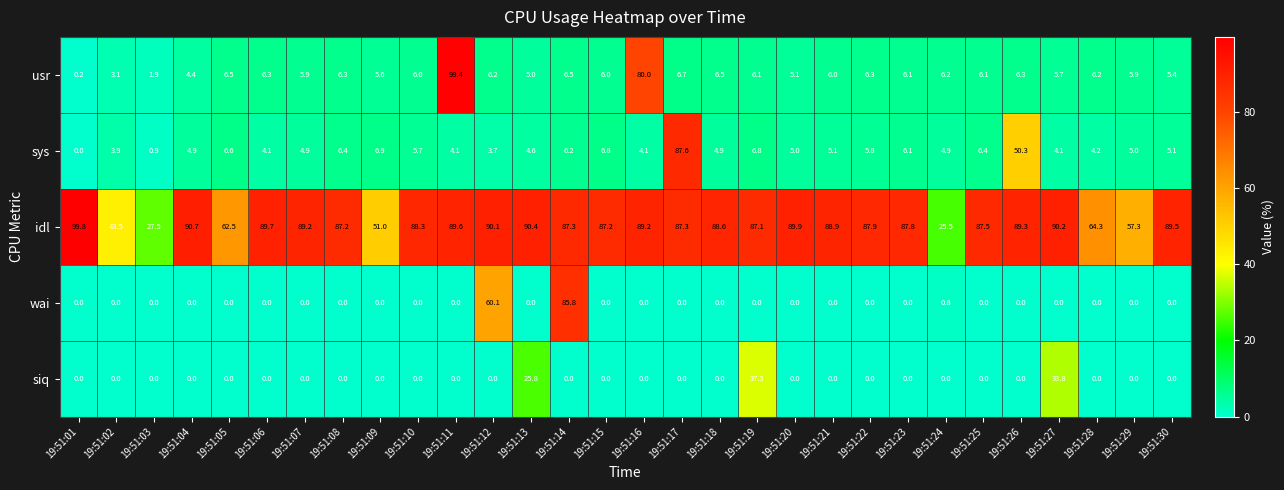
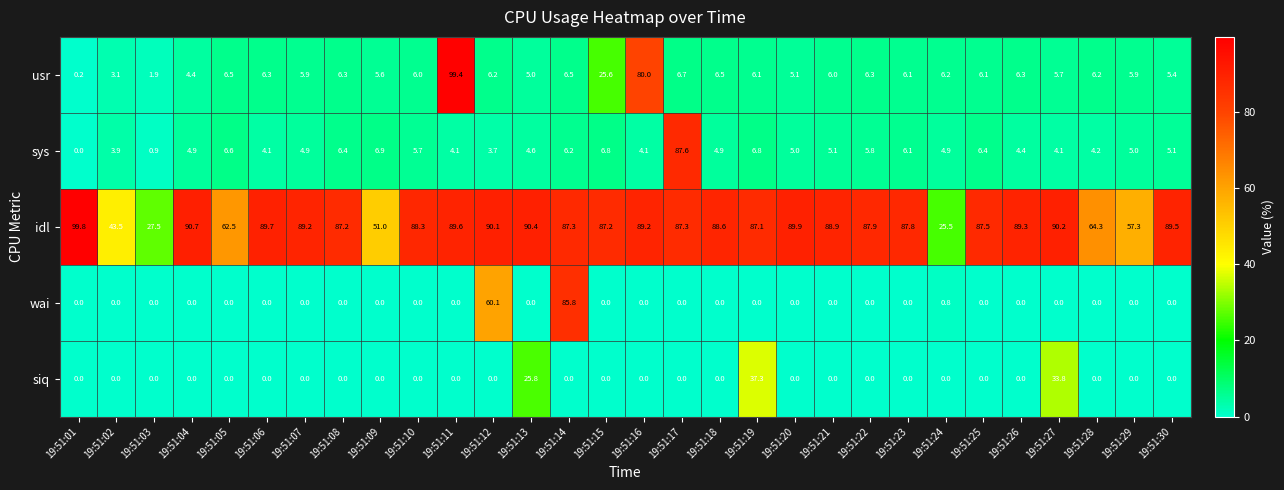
  {
    "usr": {
      "19:51:01": 0.2,
      "19:51:02": 3.1,
      "19:51:03": 1.9,
      "19:51:04": 4.4,
      "19:51:05": 6.5,
      "19:51:06": 6.3,
      "19:51:07": 5.9,
      "19:51:08": 6.3,
      "19:51:09": 5.6,
      "19:51:10": 6.0,
      "19:51:11": 99.4,
      "19:51:12": 6.2,
      "19:51:13": 5.0,
      "19:51:14": 6.5,
-     "19:51:15": 6.0,
+     "19:51:15": 25.6,
      "19:51:16": 80.0,
      "19:51:17": 6.7,
      "19:51:18": 6.5,
      "19:51:19": 6.1,
      "19:51:20": 5.1,
      "19:51:21": 6.0,
      "19:51:22": 6.3,
      "19:51:23": 6.1,
      "19:51:24": 6.2,
      "19:51:25": 6.1,
      "19:51:26": 6.3,
      "19:51:27": 5.7,
      "19:51:28": 6.2,
      "19:51:29": 5.9,
      "19:51:30": 5.4
    },
    "sys": {
      "19:51:01": 0.0,
      "19:51:02": 3.9,
      "19:51:03": 0.9,
      "19:51:04": 4.9,
      "19:51:05": 6.6,
      "19:51:06": 4.1,
      "19:51:07": 4.9,
      "19:51:08": 6.4,
      "19:51:09": 6.9,
      "19:51:10": 5.7,
      "19:51:11": 4.1,
      "19:51:12": 3.7,
      "19:51:13": 4.6,
      "19:51:14": 6.2,
      "19:51:15": 6.8,
      "19:51:16": 4.1,
      "19:51:17": 87.6,
      "19:51:18": 4.9,
      "19:51:19": 6.8,
      "19:51:20": 5.0,
      "19:51:21": 5.1,
      "19:51:22": 5.8,
      "19:51:23": 6.1,
      "19:51:24": 4.9,
      "19:51:25": 6.4,
-     "19:51:26": 50.3,
+     "19:51:26": 4.4,
      "19:51:27": 4.1,
      "19:51:28": 4.2,
      "19:51:29": 5.0,
      "19:51:30": 5.1
    },
    "idl": {
      "19:51:01": 99.8,
      "19:51:02": 43.5,
      "19:51:03": 27.5,
      "19:51:04": 90.7,
      "19:51:05": 62.5,
      "19:51:06": 89.7,
      "19:51:07": 89.2,
      "19:51:08": 87.2,
      "19:51:09": 51.0,
      "19:51:10": 88.3,
      "19:51:11": 89.6,
      "19:51:12": 90.1,
      "19:51:13": 90.4,
      "19:51:14": 87.3,
      "19:51:15": 87.2,
      "19:51:16": 89.2,
      "19:51:17": 87.3,
      "19:51:18": 88.6,
      "19:51:19": 87.1,
      "19:51:20": 89.9,
      "19:51:21": 88.9,
      "19:51:22": 87.9,
      "19:51:23": 87.8,
      "19:51:24": 25.5,
      "19:51:25": 87.5,
      "19:51:26": 89.3,
      "19:51:27": 90.2,
      "19:51:28": 64.3,
      "19:51:29": 57.3,
      "19:51:30": 89.5
    },
    "wai": {
      "19:51:01": 0.0,
      "19:51:02": 0.0,
      "19:51:03": 0.0,
      "19:51:04": 0.0,
      "19:51:05": 0.0,
      "19:51:06": 0.0,
      "19:51:07": 0.0,
      "19:51:08": 0.0,
      "19:51:09": 0.0,
      "19:51:10": 0.0,
      "19:51:11": 0.0,
      "19:51:12": 60.1,
      "19:51:13": 0.0,
      "19:51:14": 85.8,
      "19:51:15": 0.0,
      "19:51:16": 0.0,
      "19:51:17": 0.0,
      "19:51:18": 0.0,
      "19:51:19": 0.0,
      "19:51:20": 0.0,
      "19:51:21": 0.0,
      "19:51:22": 0.0,
      "19:51:23": 0.0,
      "19:51:24": 0.8,
      "19:51:25": 0.0,
      "19:51:26": 0.0,
      "19:51:27": 0.0,
      "19:51:28": 0.0,
      "19:51:29": 0.0,
      "19:51:30": 0.0
    },
    "siq": {
      "19:51:01": 0.0,
      "19:51:02": 0.0,
      "19:51:03": 0.0,
      "19:51:04": 0.0,
      "19:51:05": 0.0,
      "19:51:06": 0.0,
      "19:51:07": 0.0,
      "19:51:08": 0.0,
      "19:51:09": 0.0,
      "19:51:10": 0.0,
      "19:51:11": 0.0,
      "19:51:12": 0.0,
      "19:51:13": 25.8,
      "19:51:14": 0.0,
      "19:51:15": 0.0,
      "19:51:16": 0.0,
      "19:51:17": 0.0,
      "19:51:18": 0.0,
      "19:51:19": 37.3,
      "19:51:20": 0.0,
      "19:51:21": 0.0,
      "19:51:22": 0.0,
      "19:51:23": 0.0,
      "19:51:24": 0.0,
      "19:51:25": 0.0,
      "19:51:26": 0.0,
      "19:51:27": 33.8,
      "19:51:28": 0.0,
      "19:51:29": 0.0,
      "19:51:30": 0.0
    }
  }
